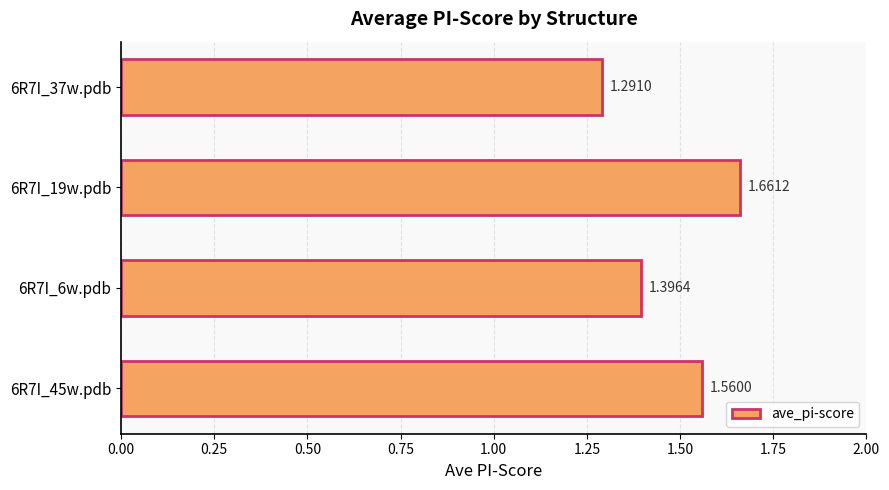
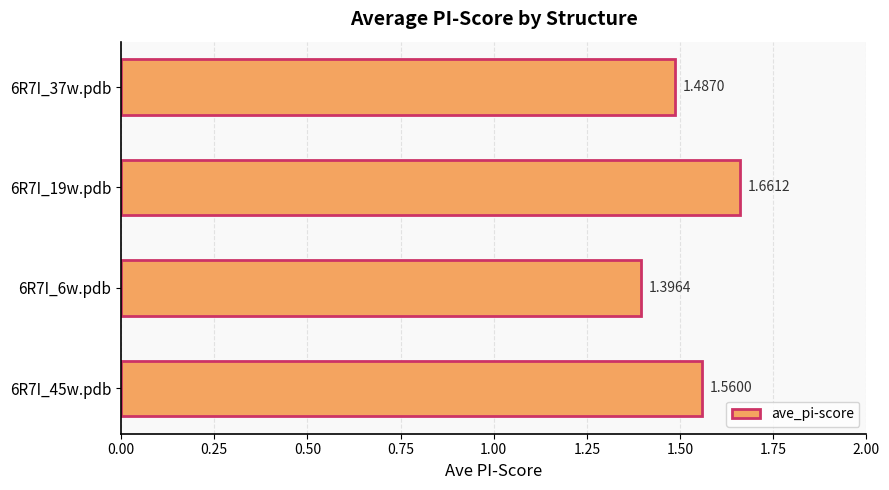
  {
-   "6R7I_37w.pdb": 1.2910,
+   "6R7I_37w.pdb": 1.4870,
    "6R7I_19w.pdb": 1.6612,
    "6R7I_6w.pdb": 1.3964,
    "6R7I_45w.pdb": 1.5600
  }
